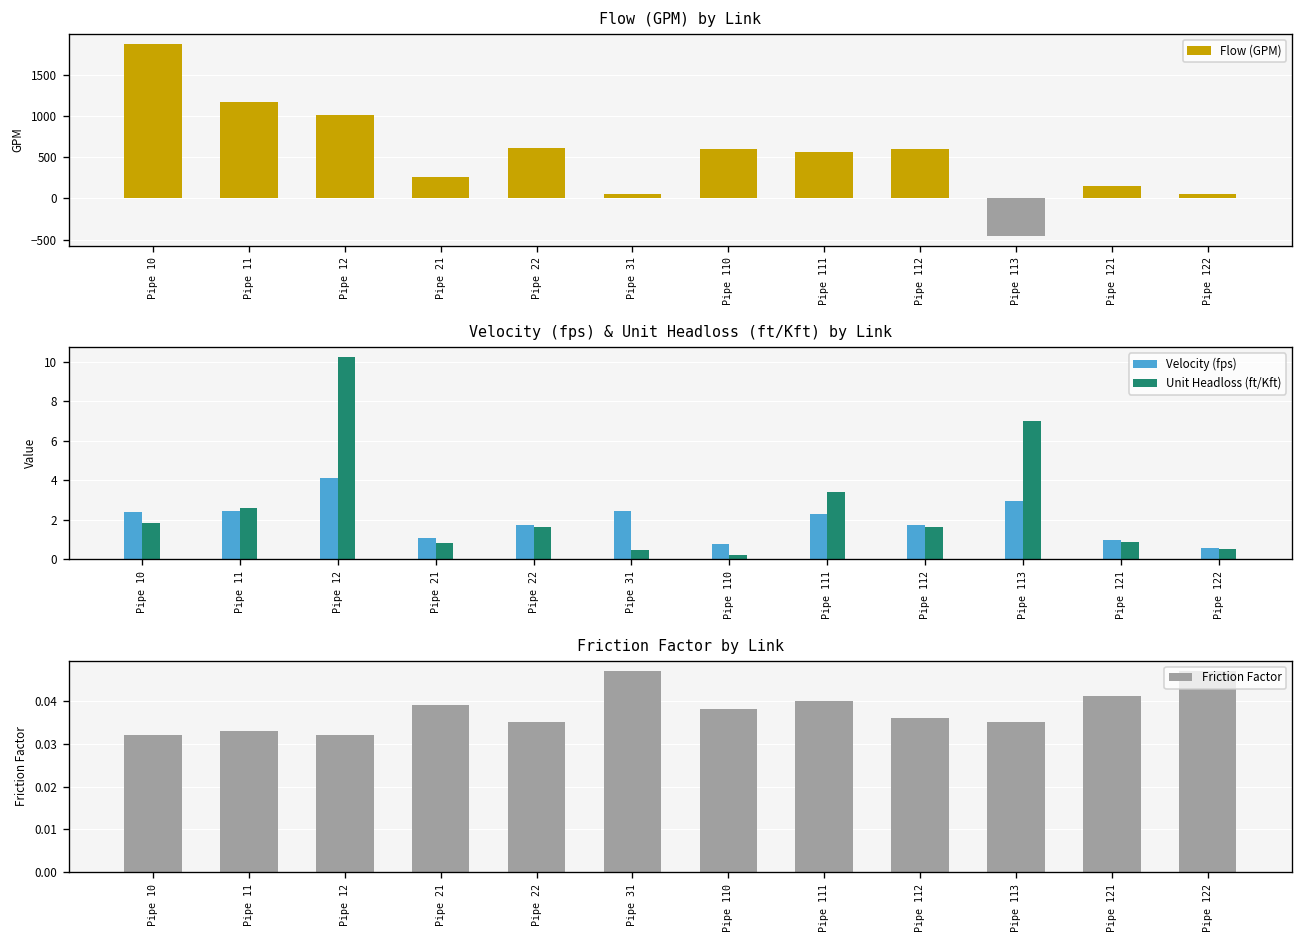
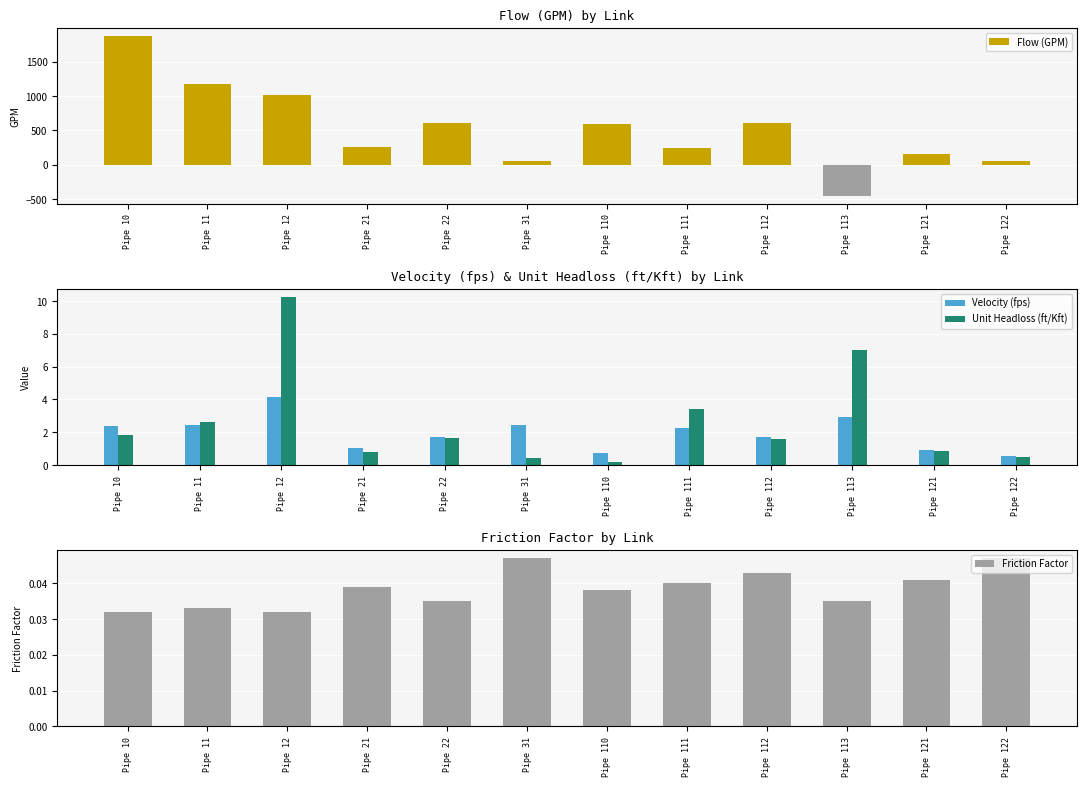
  {
    "Flow (GPM) by Link": {
      "Pipe 10": 1900,
      "Pipe 11": 1200,
      "Pipe 12": 1000,
      "Pipe 21": 300,
      "Pipe 22": 600,
      "Pipe 31": 0,
      "Pipe 110": 600,
-     "Pipe 111": 600,
+     "Pipe 111": 200,
      "Pipe 112": 600,
      "Pipe 113": -500,
      "Pipe 121": 100,
      "Pipe 122": 100
    },
    "Velocity (fps) & Unit Headloss (ft/Kft) by Link": {
      "Velocity (fps)": {
        "Pipe 10": 2.4,
        "Pipe 11": 2.4,
        "Pipe 12": 4.1,
        "Pipe 21": 1.1,
        "Pipe 22": 1.7,
        "Pipe 31": 2.4,
        "Pipe 110": 0.8,
        "Pipe 111": 2.3,
        "Pipe 112": 1.7,
        "Pipe 113": 2.9,
        "Pipe 121": 1.0,
        "Pipe 122": 0.6
      },
      "Unit Headloss (ft/Kft)": {
        "Pipe 10": 1.8,
        "Pipe 11": 2.6,
        "Pipe 12": 10.2,
        "Pipe 21": 0.8,
        "Pipe 22": 1.6,
        "Pipe 31": 0.4,
        "Pipe 110": 0.2,
        "Pipe 111": 3.4,
        "Pipe 112": 1.6,
        "Pipe 113": 7.0,
        "Pipe 121": 0.9,
        "Pipe 122": 0.5
      }
    },
    "Friction Factor by Link": {
      "Pipe 10": 0.032,
      "Pipe 11": 0.033,
      "Pipe 12": 0.032,
      "Pipe 21": 0.039,
      "Pipe 22": 0.035,
      "Pipe 31": 0.047,
      "Pipe 110": 0.038,
      "Pipe 111": 0.040,
-     "Pipe 112": 0.036,
+     "Pipe 112": 0.043,
      "Pipe 113": 0.035,
      "Pipe 121": 0.041
    }
  }
